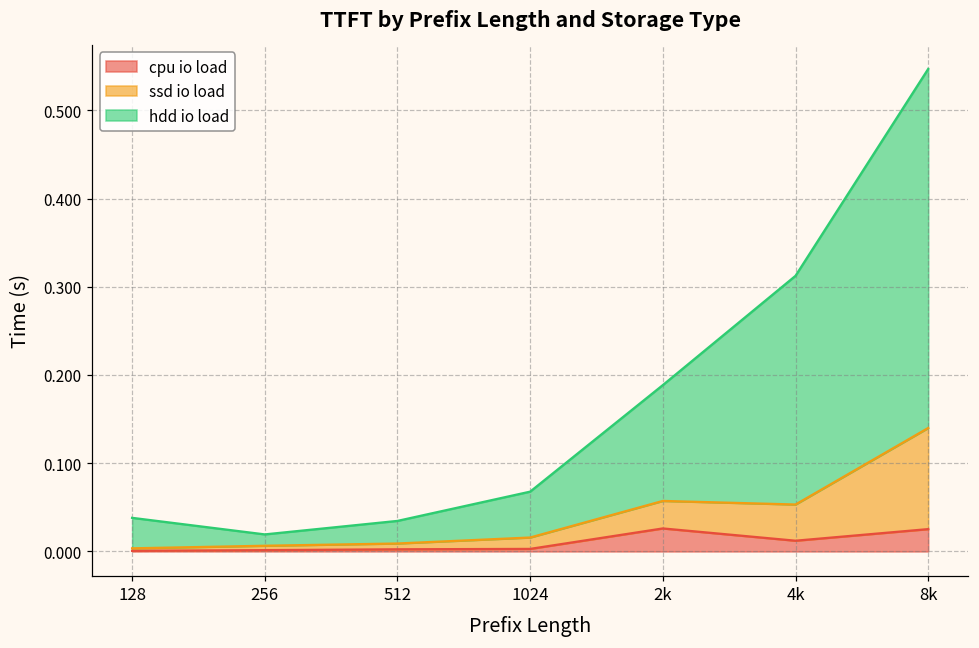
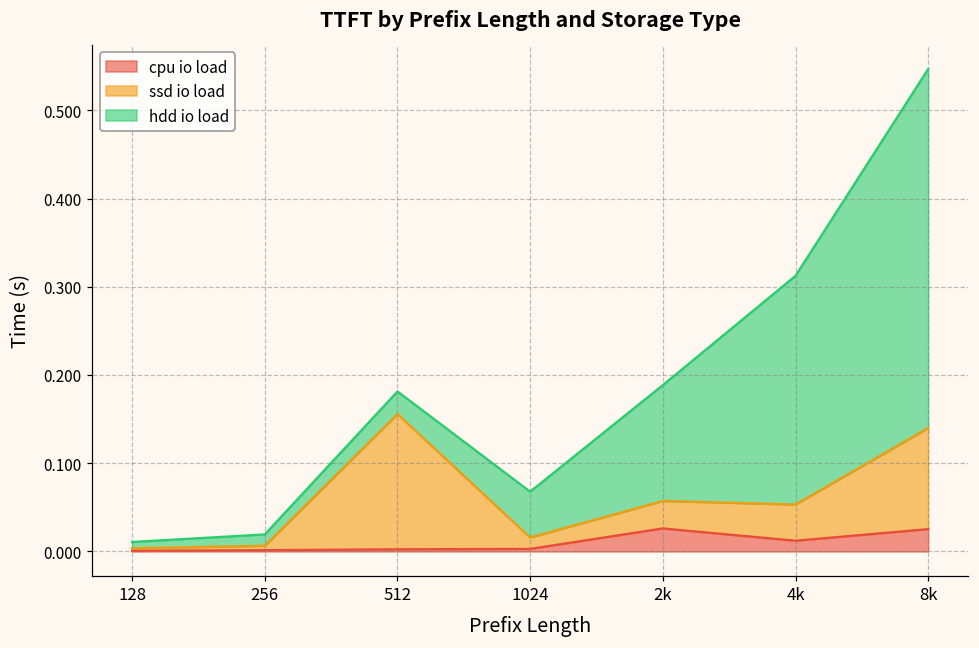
  {
    "cpu io load": {
      "256": 0.00,
      "512": 0.00,
      "1024": 0.00,
      "2k": 0.03,
      "4k": 0.01,
      "8k": 0.03
    },
    "ssd io load": {
      "256": 0.00,
-     "512": 0.01,
+     "512": 0.15,
      "1024": 0.01,
      "2k": 0.03,
      "4k": 0.04,
      "8k": 0.11
    },
    "hdd io load": {
-     "128": 0.03,
+     "128": 0.01,
      "256": 0.01,
      "512": 0.03,
      "1024": 0.05,
      "2k": 0.13,
      "4k": 0.26,
      "8k": 0.41
    }
  }
